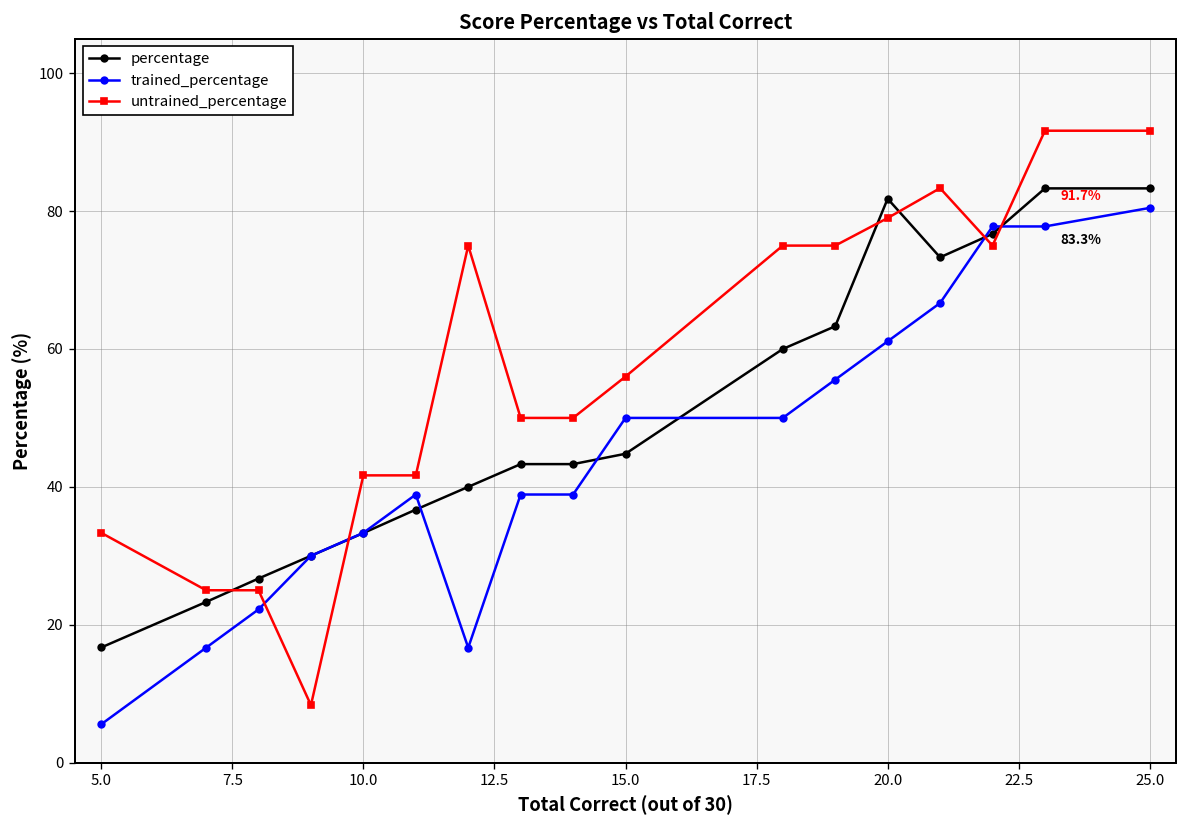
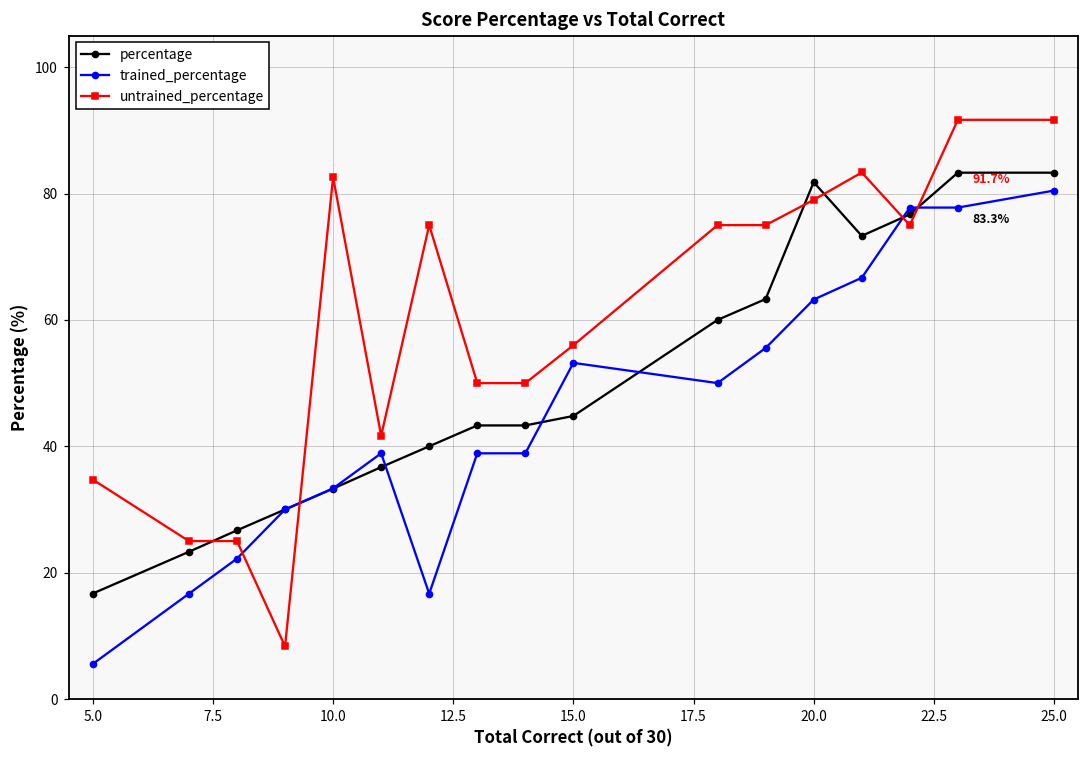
  {
    "percentage": {
      "5.0": 17,
      "15.0": 45,
      "20.0": 82,
      "25.0": 83
    },
    "trained_percentage": {
      "5.0": 6,
-     "15.0": 50,
-     "20.0": 61,
+     "15.0": 53,
+     "20.0": 63,
      "25.0": 80
    },
    "untrained_percentage": {
-     "5.0": 33,
-     "10.0": 42,
+     "5.0": 35,
+     "10.0": 83,
      "15.0": 56,
      "20.0": 79,
      "25.0": 92
    }
  }
